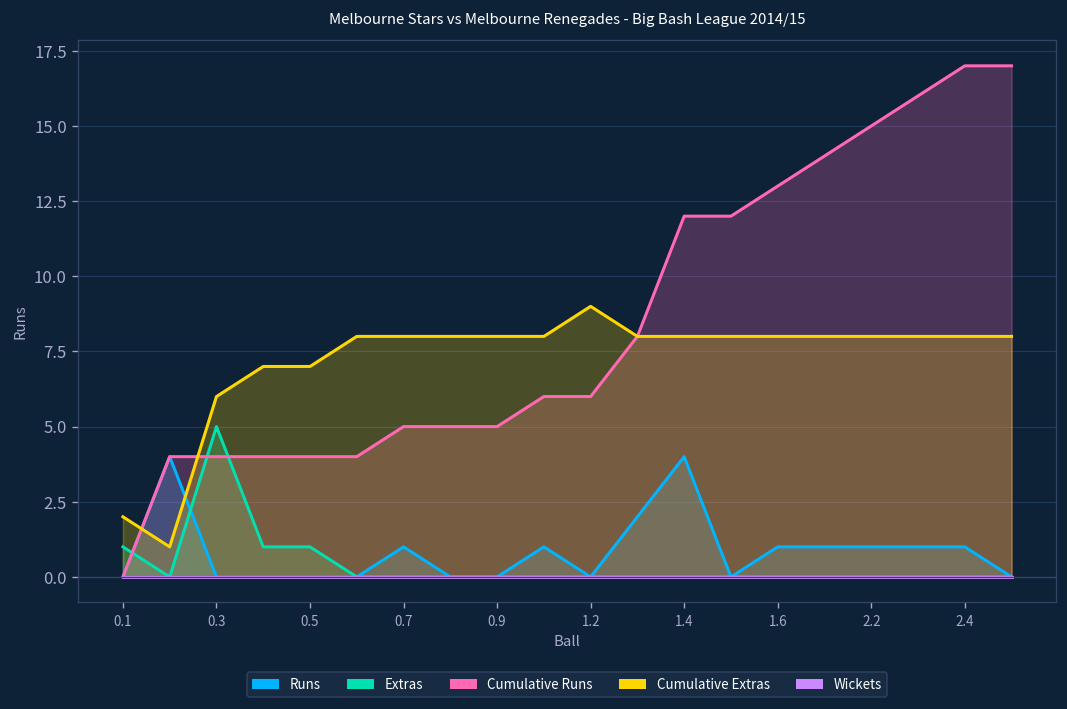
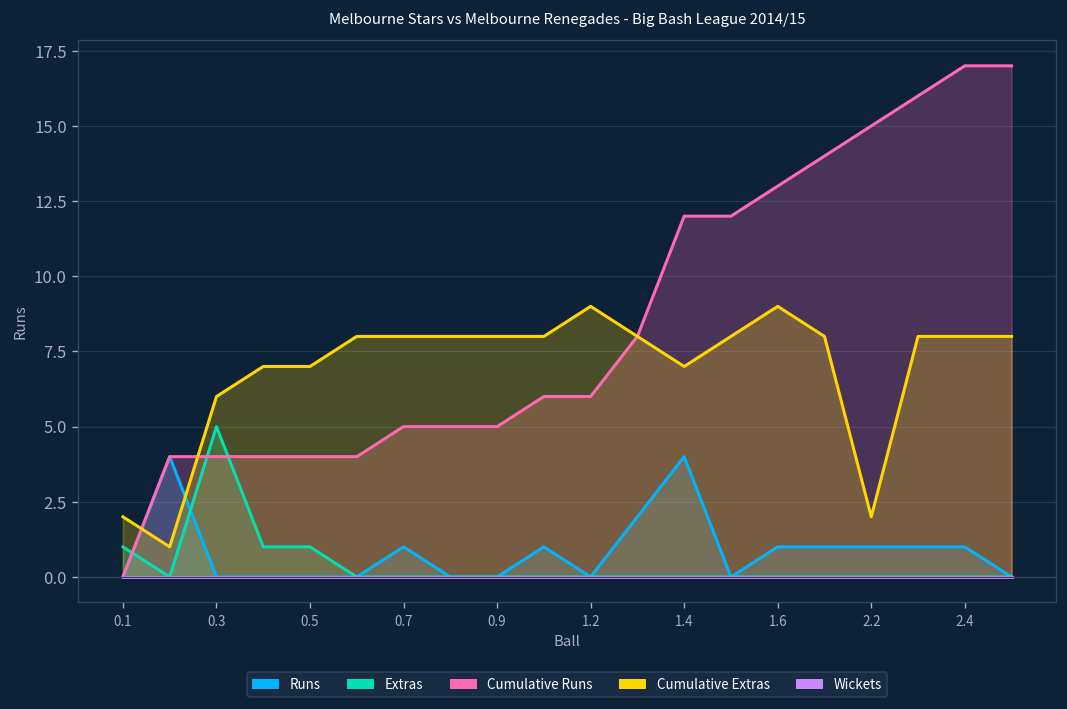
  {
    "Cumulative Extras": {
      "0.1": 2,
      "0.3": 6,
      "0.5": 7,
      "0.7": 8,
      "0.9": 8,
      "1.2": 9,
-     "1.4": 8,
-     "1.6": 8,
-     "2.2": 8,
+     "1.4": 7,
+     "1.6": 9,
+     "2.2": 2,
      "2.4": 8
    }
  }
